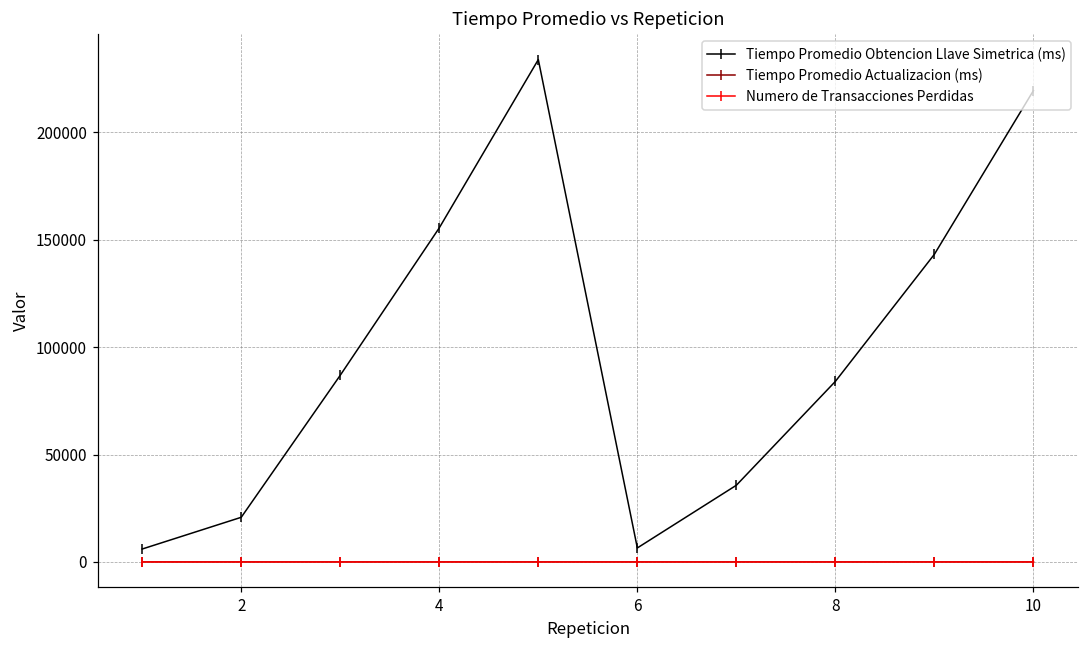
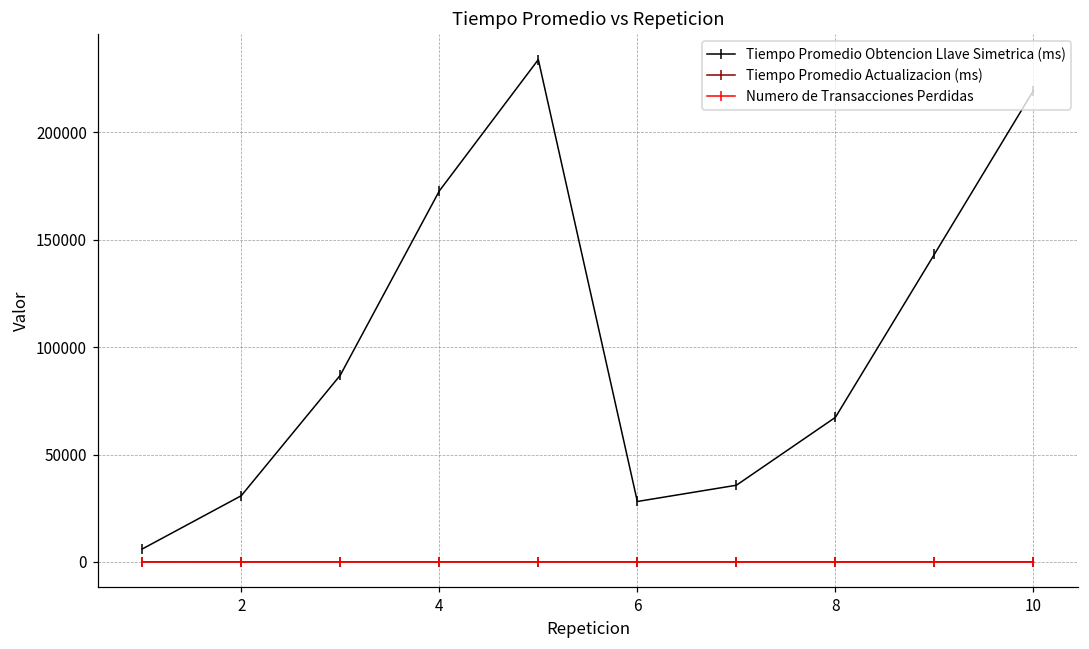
  {
    "Tiempo Promedio Obtencion Llave Simetrica (ms)": {
-     "2": 21000,
-     "4": 155000,
-     "6": 7000,
-     "8": 84000
+     "2": 31000,
+     "4": 173000,
+     "6": 28000,
+     "8": 67000
    },
    "Numero de Transacciones Perdidas": {
      "2": 0,
      "4": 0,
      "6": 0,
      "8": 0,
      "10": 0
    }
  }
